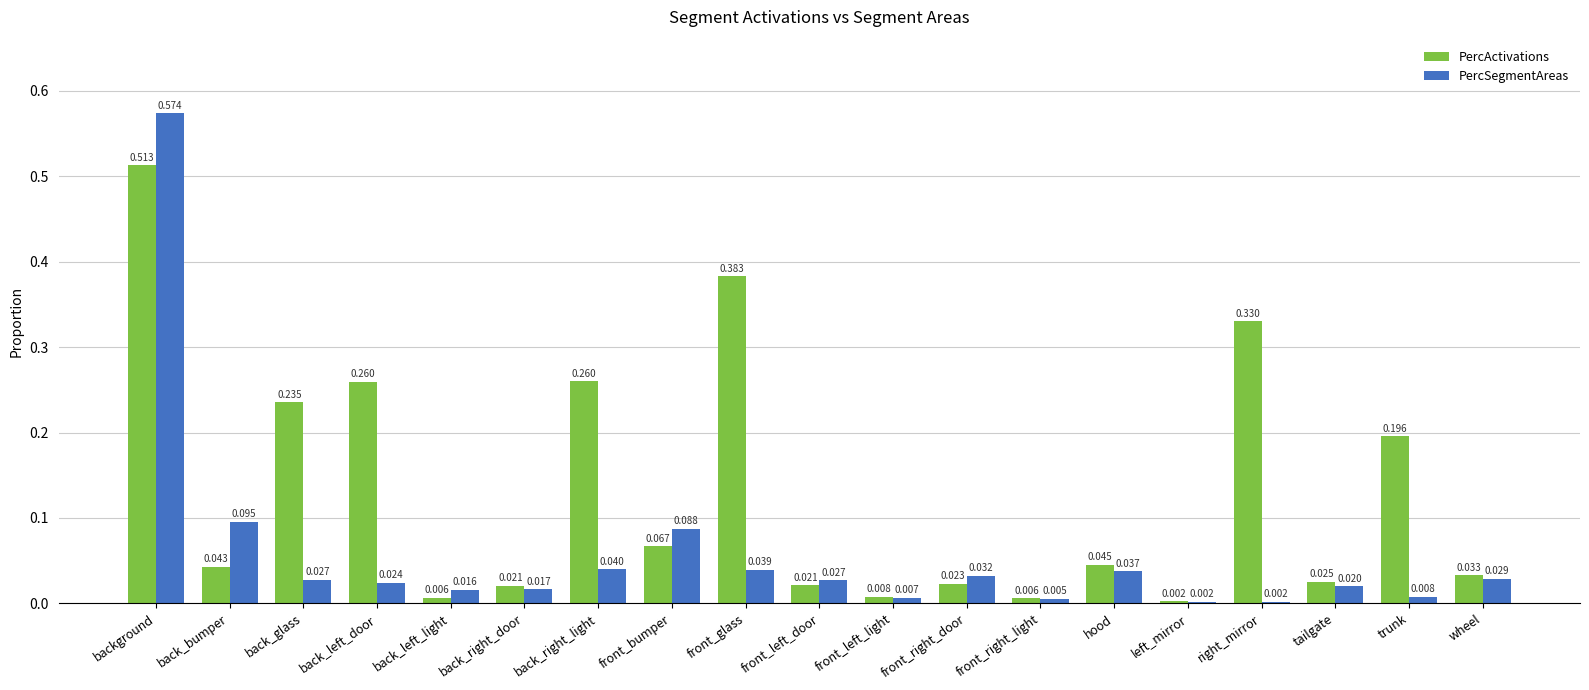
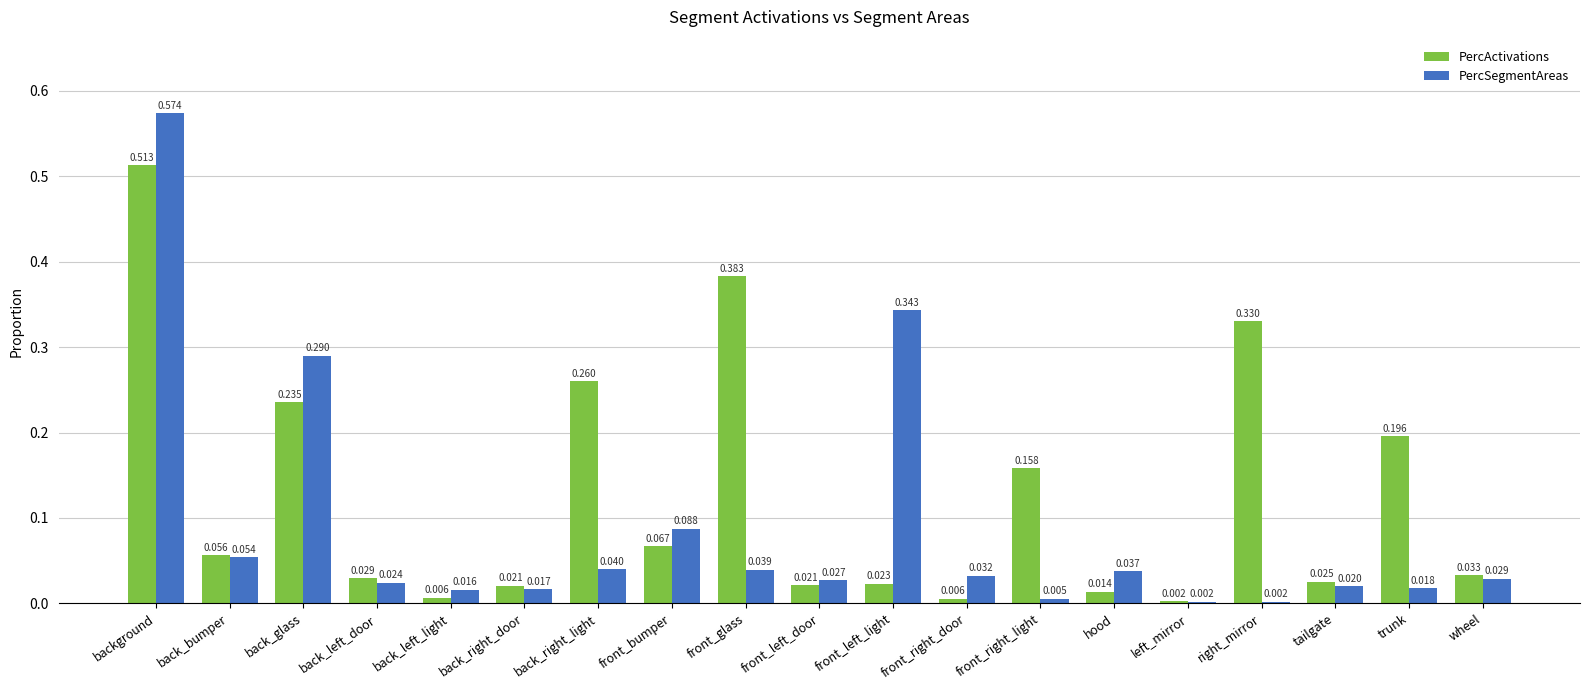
  {
    "PercActivations": {
      "background": 0.513,
-     "back_bumper": 0.043,
+     "back_bumper": 0.056,
      "back_glass": 0.235,
-     "back_left_door": 0.260,
+     "back_left_door": 0.029,
      "back_left_light": 0.006,
      "back_right_door": 0.021,
      "back_right_light": 0.260,
      "front_bumper": 0.067,
      "front_glass": 0.383,
      "front_left_door": 0.021,
-     "front_left_light": 0.008,
-     "front_right_door": 0.023,
-     "front_right_light": 0.006,
-     "hood": 0.045,
+     "front_left_light": 0.023,
+     "front_right_door": 0.006,
+     "front_right_light": 0.158,
+     "hood": 0.014,
      "left_mirror": 0.002,
      "right_mirror": 0.330,
      "tailgate": 0.025,
      "trunk": 0.196,
      "wheel": 0.033
    },
    "PercSegmentAreas": {
      "background": 0.574,
-     "back_bumper": 0.095,
-     "back_glass": 0.027,
+     "back_bumper": 0.054,
+     "back_glass": 0.290,
      "back_left_door": 0.024,
      "back_left_light": 0.016,
      "back_right_door": 0.017,
      "back_right_light": 0.040,
      "front_bumper": 0.088,
      "front_glass": 0.039,
      "front_left_door": 0.027,
-     "front_left_light": 0.007,
+     "front_left_light": 0.343,
      "front_right_door": 0.032,
      "front_right_light": 0.005,
      "hood": 0.037,
      "left_mirror": 0.002,
      "right_mirror": 0.002,
      "tailgate": 0.020,
-     "trunk": 0.008,
+     "trunk": 0.018,
      "wheel": 0.029
    }
  }
